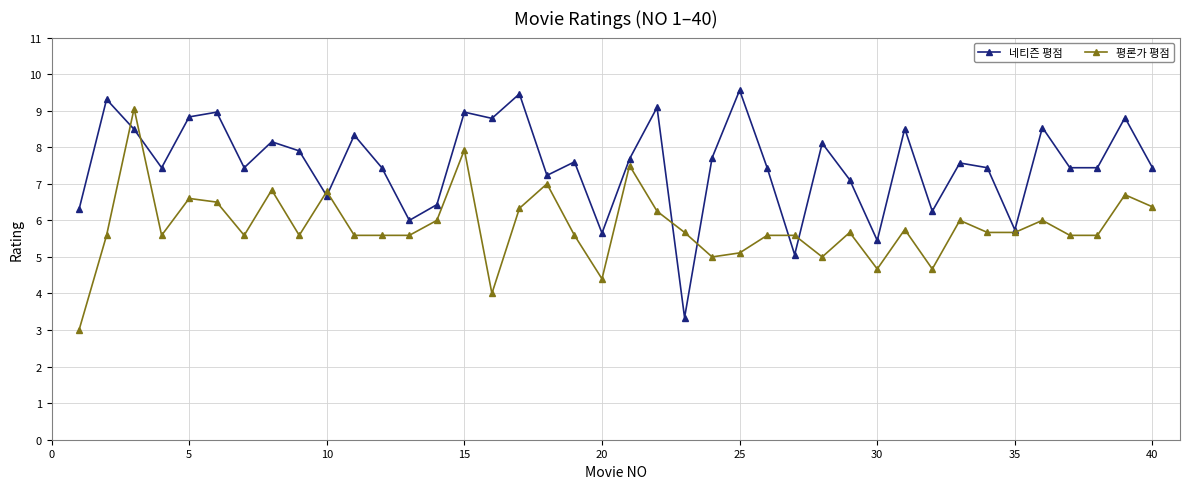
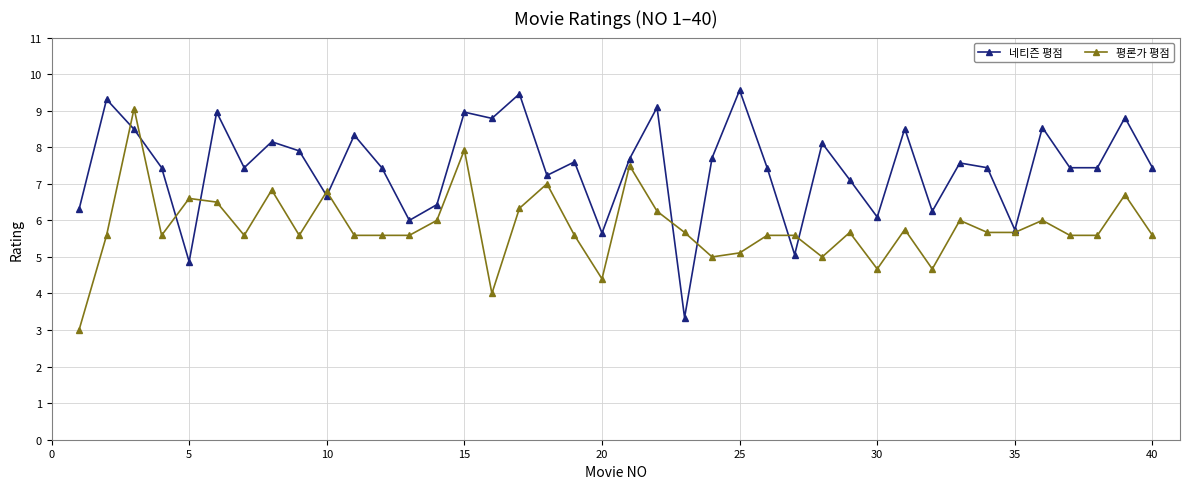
  {
    "네티즌 평점": {
-     "5": 8.8,
+     "5": 4.9,
      "10": 6.7,
      "15": 9.0,
      "20": 5.7,
      "25": 9.6,
-     "30": 5.5,
+     "30": 6.1,
      "40": 7.4
    },
    "평론가 평점": {
      "5": 6.6,
      "10": 6.8,
      "15": 7.9,
      "20": 4.4,
      "25": 5.1,
      "30": 4.7,
-     "40": 6.4
+     "40": 5.6
    }
  }
